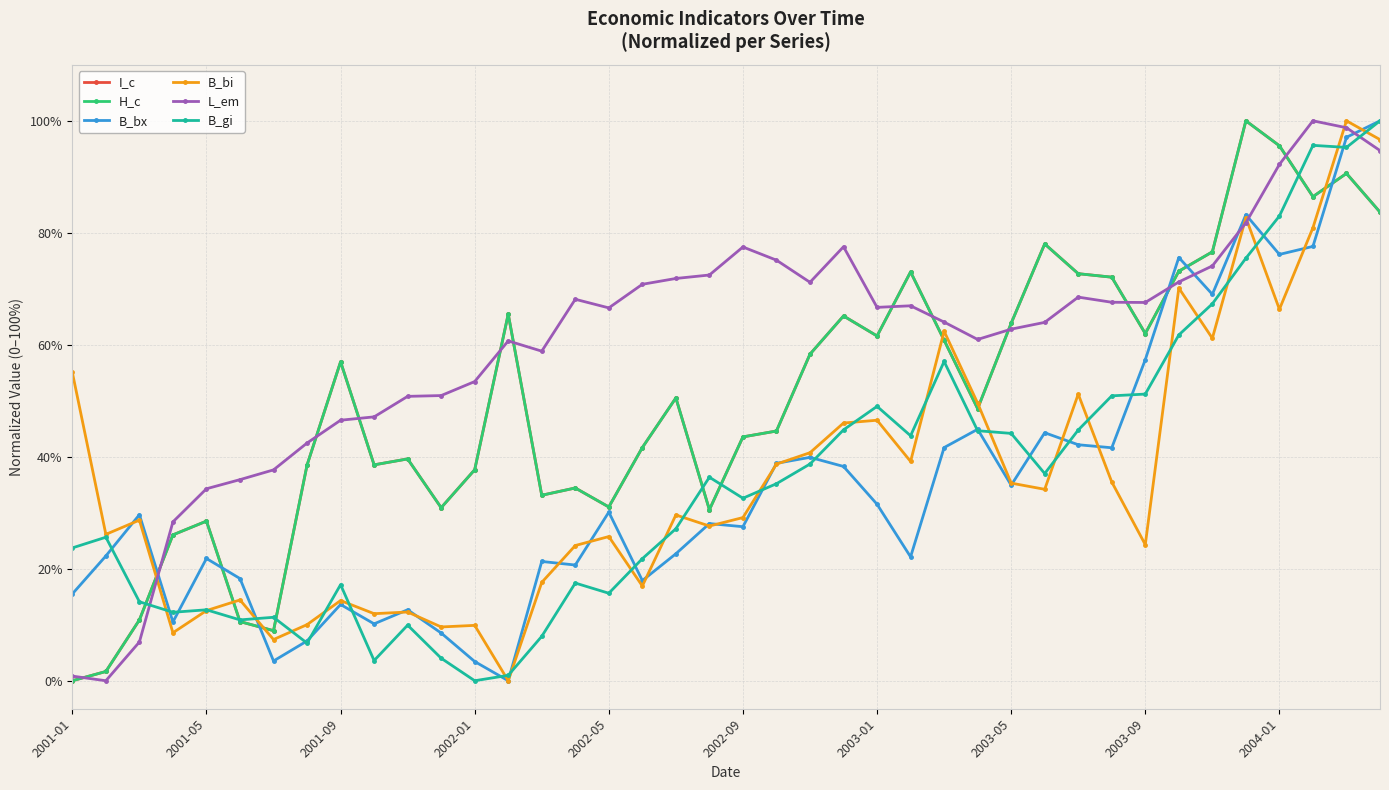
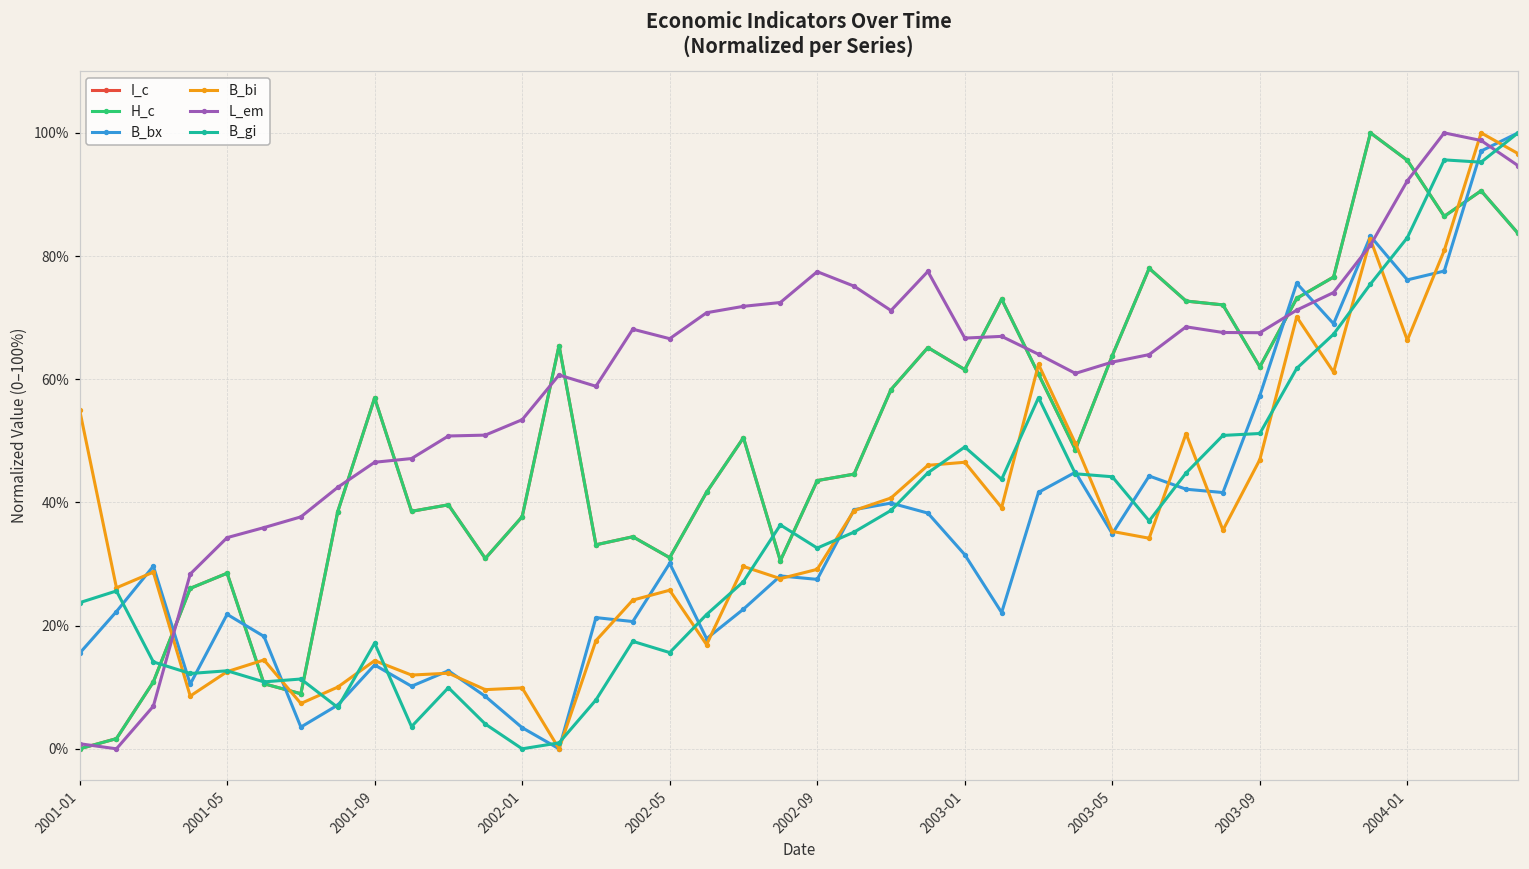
  {
    "B_bx": {
      "2001-01": "16%",
      "2001-05": "22%",
      "2001-09": "14%",
      "2002-01": "3%",
      "2002-05": "30%",
      "2002-09": "28%",
      "2003-01": "32%",
      "2003-09": "57%",
      "2004-01": "76%"
    },
    "B_bi": {
      "2001-01": "55%",
      "2001-09": "14%",
      "2002-01": "10%",
      "2002-05": "26%",
      "2002-09": "29%",
      "2003-01": "47%",
-     "2003-09": "24%",
+     "2003-09": "47%",
      "2004-01": "66%"
    },
    "L_em": {
      "2001-01": "1%",
      "2001-05": "34%",
      "2001-09": "47%",
      "2002-01": "53%",
      "2002-05": "67%",
      "2002-09": "77%",
      "2003-01": "67%",
      "2003-05": "63%",
      "2003-09": "68%",
      "2004-01": "92%"
    }
  }
